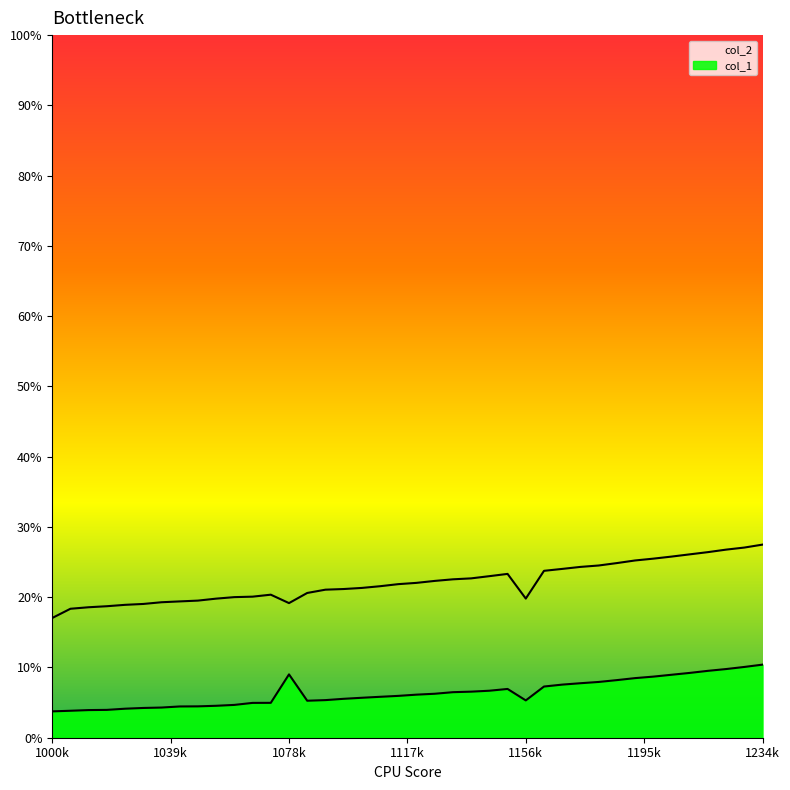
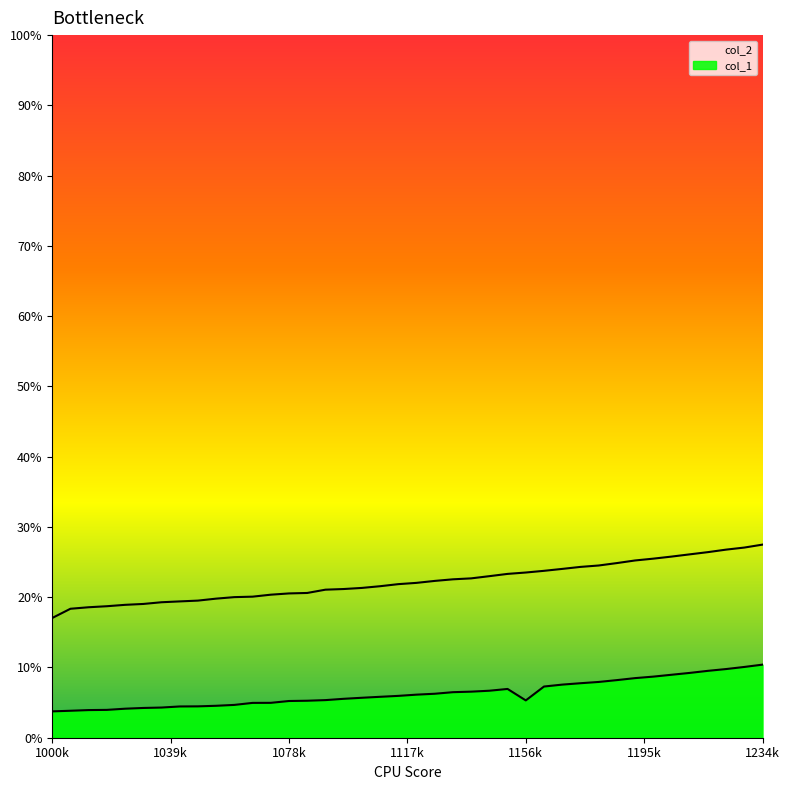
  {
    "col_1": {
      "1000k": "4%",
-     "1078k": "9%",
+     "1078k": "5%",
      "1156k": "5%",
      "1234k": "10%"
    },
    "col_2": {
      "1000k": "17%",
-     "1078k": "19%",
-     "1156k": "20%",
+     "1078k": "21%",
+     "1156k": "24%",
      "1234k": "27%"
    }
  }
